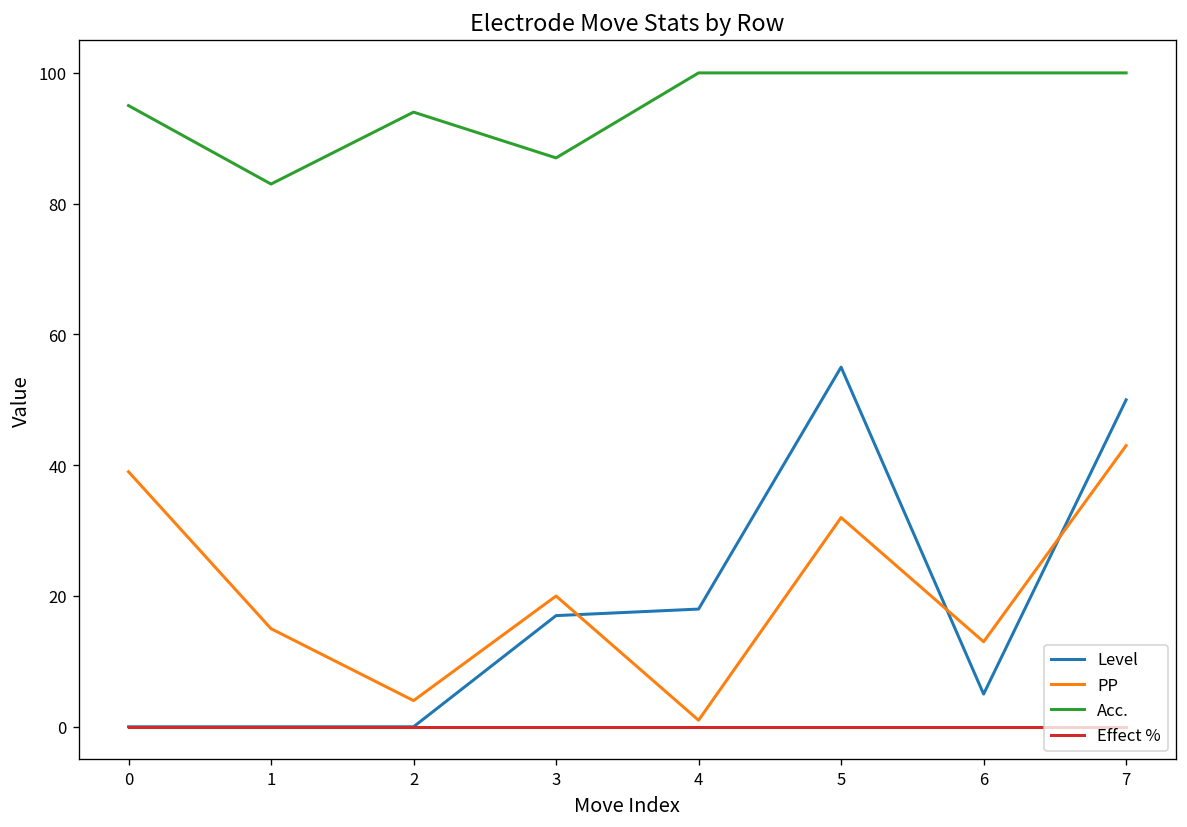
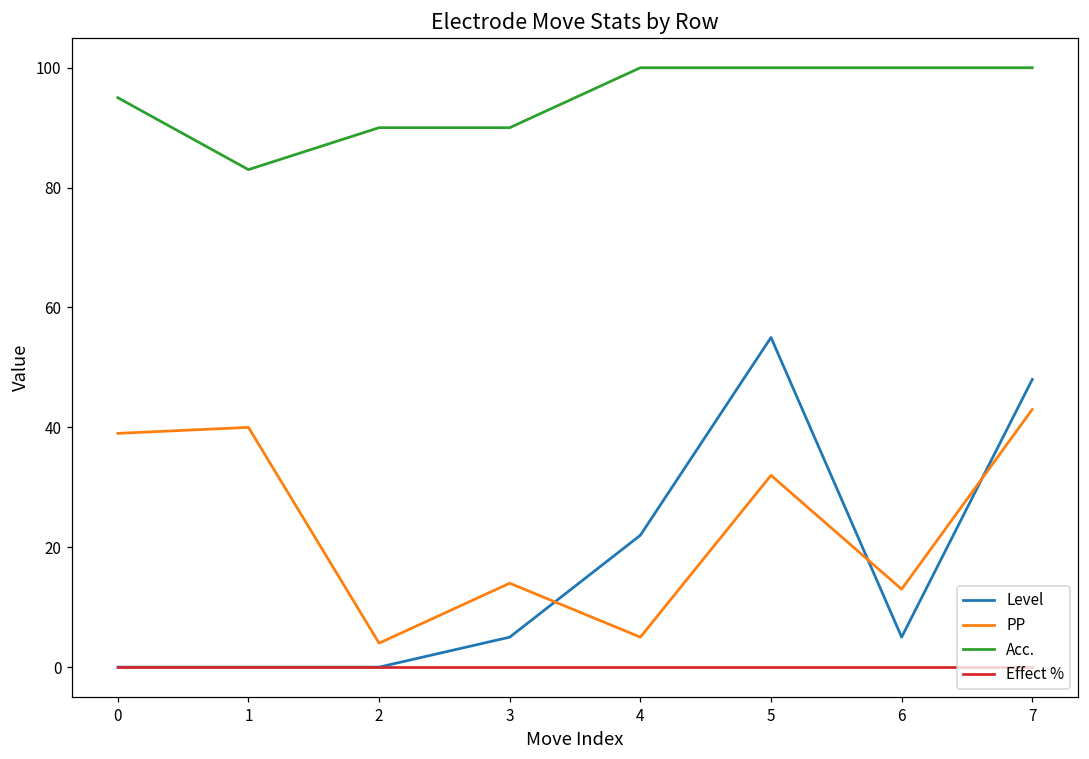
  {
    "Level": {
-     "3": 17,
-     "4": 18,
+     "3": 5,
+     "4": 22,
      "5": 55,
      "6": 5,
-     "7": 50
+     "7": 48
    },
    "PP": {
      "0": 39,
-     "1": 15,
+     "1": 40,
      "2": 4,
-     "3": 20,
-     "4": 1,
+     "3": 14,
+     "4": 5,
      "5": 32,
      "6": 13,
      "7": 43
    },
    "Acc.": {
      "0": 95,
      "1": 83,
-     "2": 94,
-     "3": 87,
+     "2": 90,
+     "3": 90,
      "4": 100,
      "5": 100,
      "6": 100,
      "7": 100
    },
    "Effect %": {
      "3": 0,
      "4": 0,
      "5": 0,
      "6": 0
    }
  }
